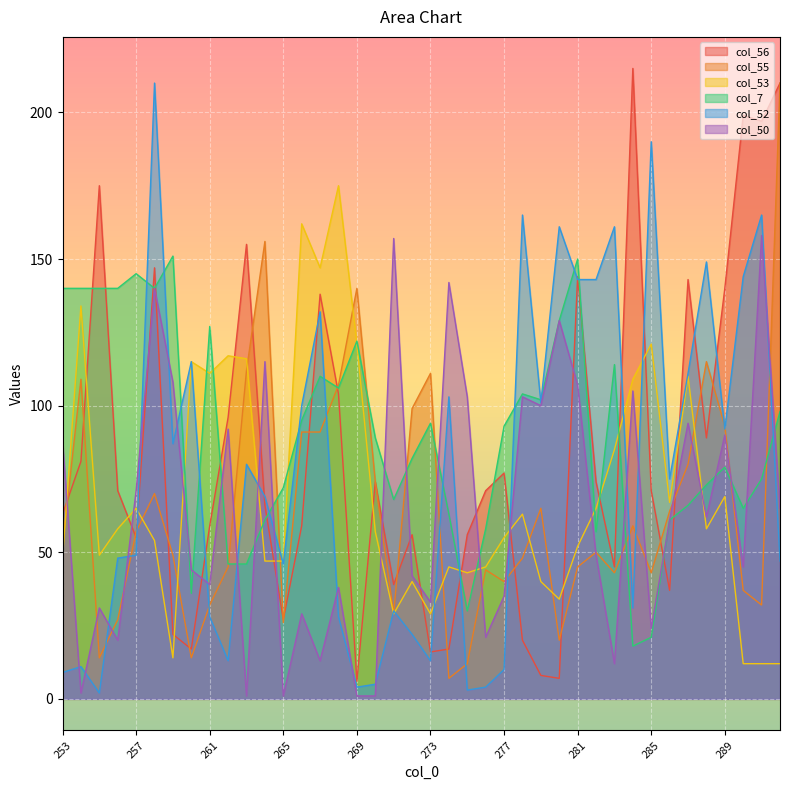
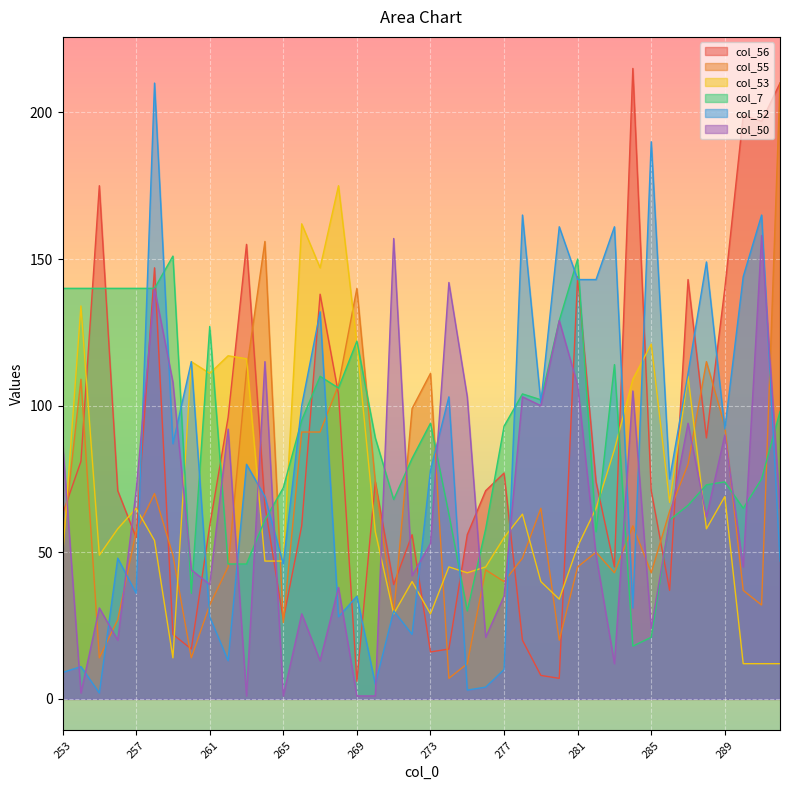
  {
    "col_7": {
      "253": 140,
-     "257": 145,
+     "257": 140,
      "261": 127,
      "265": 72,
      "269": 122,
      "273": 94,
      "277": 93,
      "281": 150,
      "285": 21,
-     "289": 79
+     "289": 74
    },
    "col_52": {
      "253": 9,
-     "257": 49,
+     "257": 36,
      "261": 28,
      "265": 46,
-     "269": 4,
-     "273": 13,
+     "269": 35,
+     "273": 78,
      "277": 10,
      "281": 143,
      "285": 190,
      "289": 92
    },
    "col_50": {
      "253": 88,
      "257": 71,
      "261": 39,
      "265": 1,
      "269": 1,
-     "273": 33,
+     "273": 53,
      "277": 35,
      "281": 107,
      "285": 24,
      "289": 90
    }
  }
